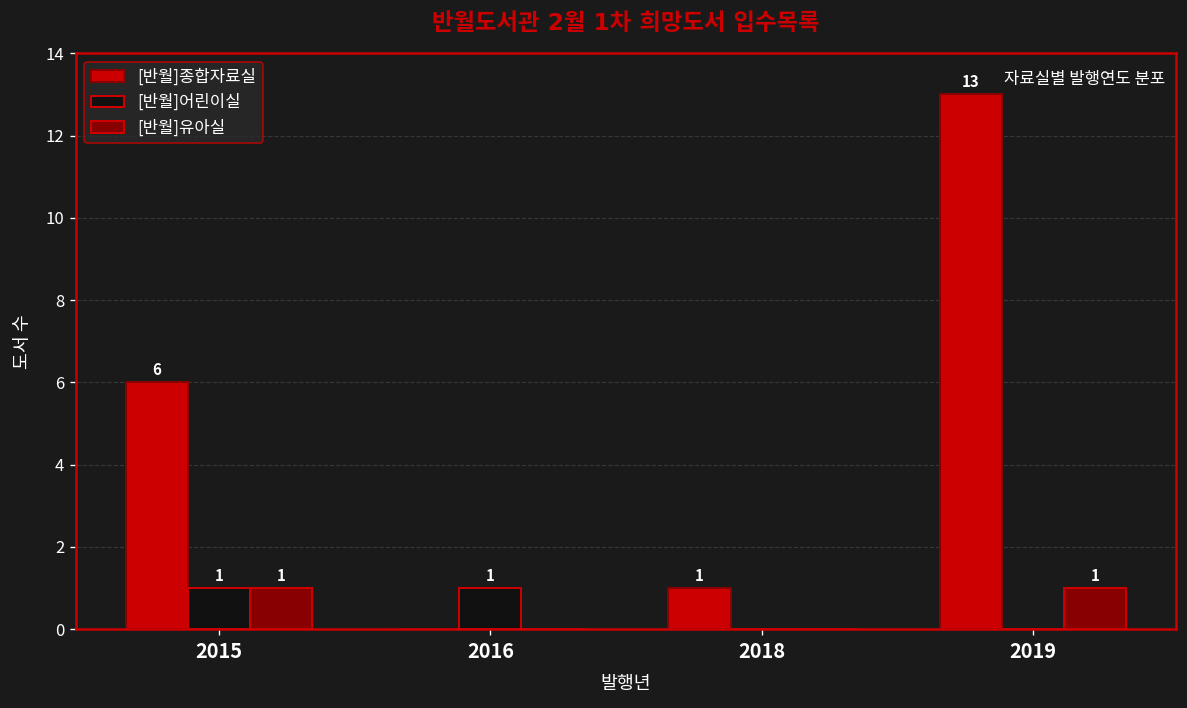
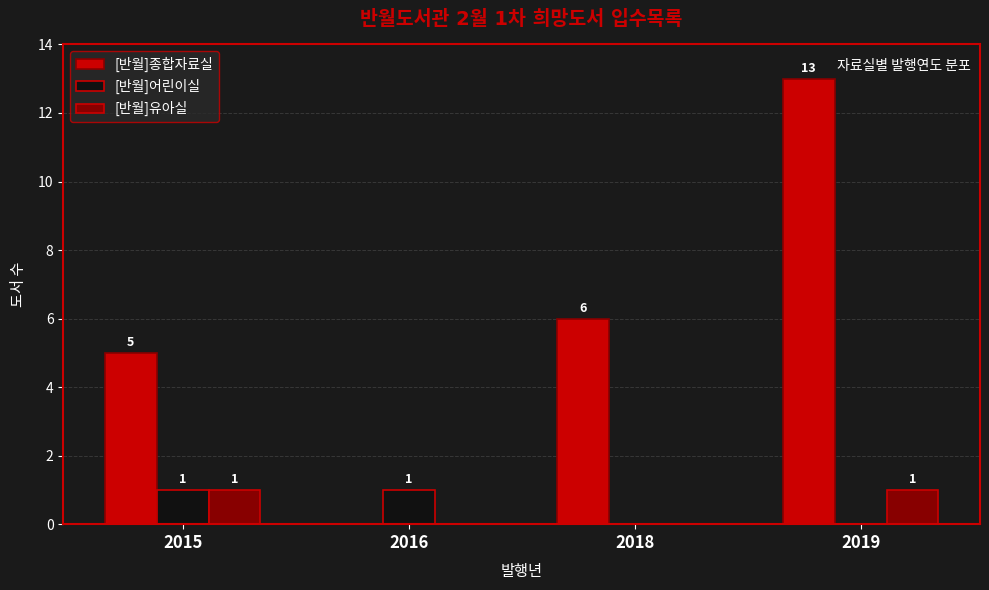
  {
    "[반월]종합자료실": {
-     "2015": 6,
-     "2018": 1,
+     "2015": 5,
+     "2018": 6,
      "2019": 13
    },
    "[반월]어린이실": {
      "2015": 1,
      "2016": 1
    },
    "[반월]유아실": {
      "2015": 1,
      "2019": 1
    }
  }
